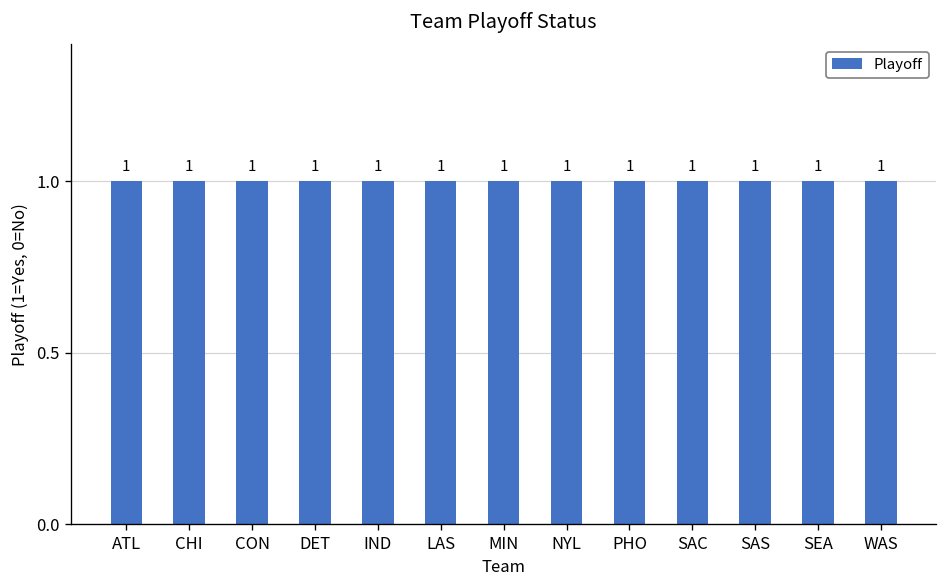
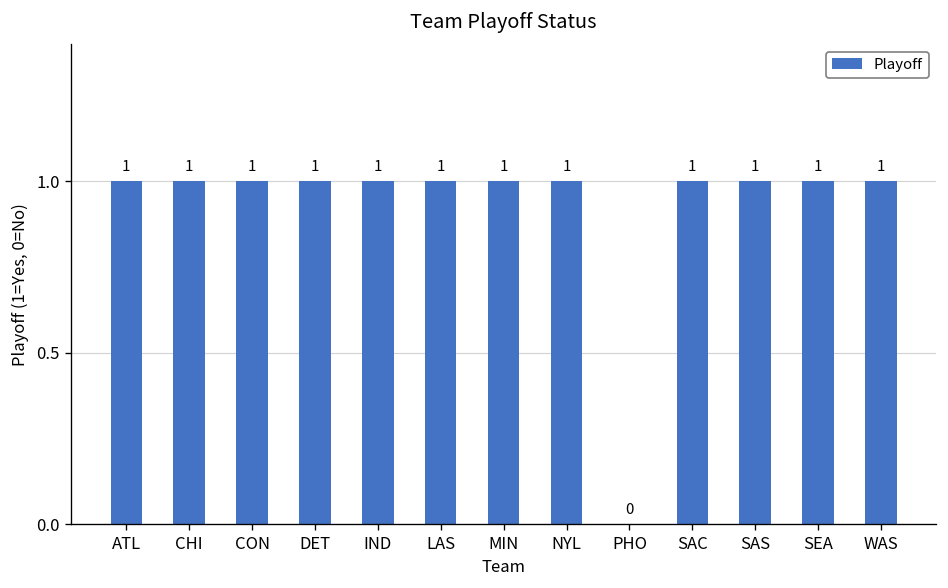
  {
    "ATL": 1,
    "CHI": 1,
    "CON": 1,
    "DET": 1,
    "IND": 1,
    "LAS": 1,
    "MIN": 1,
    "NYL": 1,
-   "PHO": 1,
+   "PHO": 0,
    "SAC": 1,
    "SAS": 1,
    "SEA": 1,
    "WAS": 1
  }
